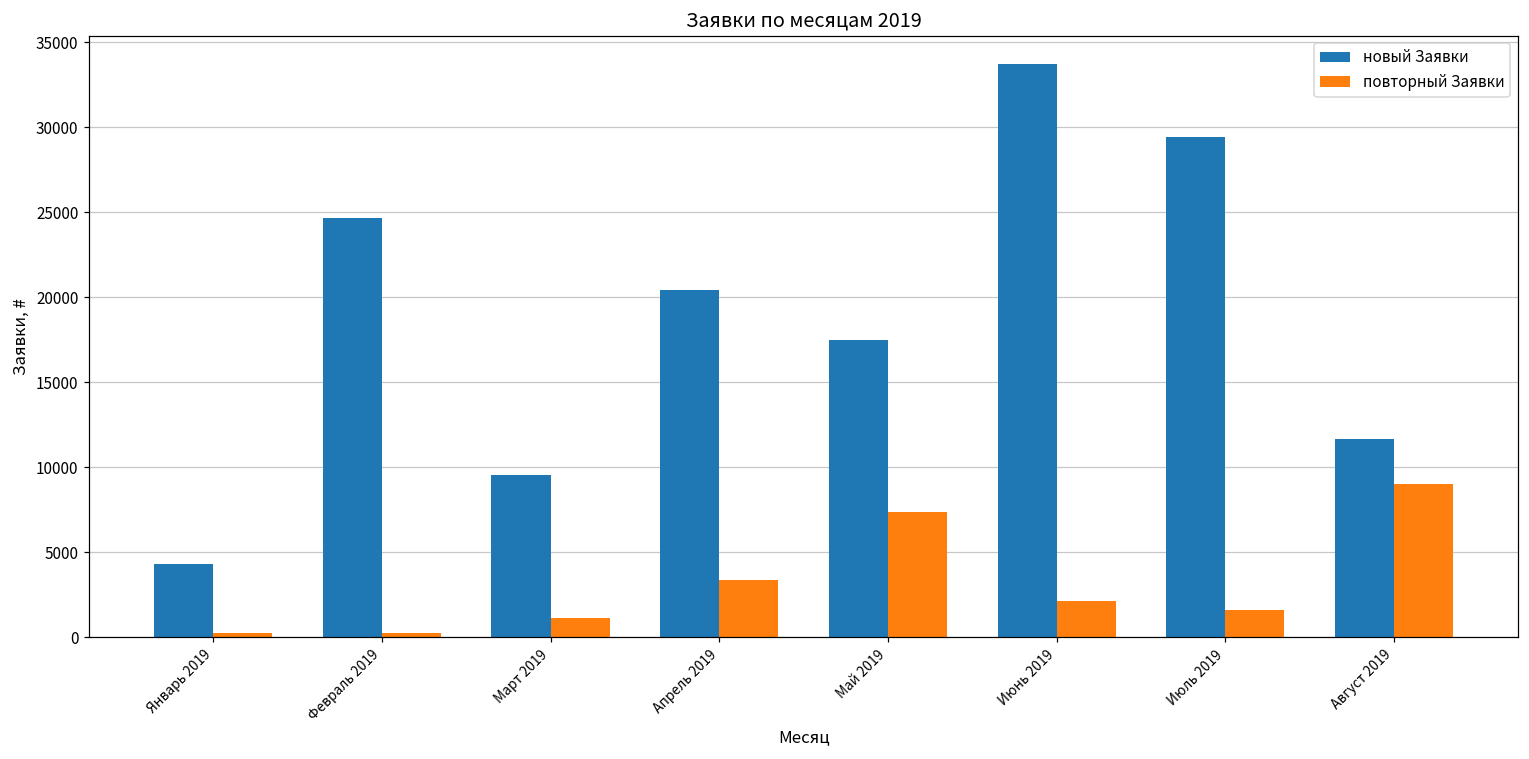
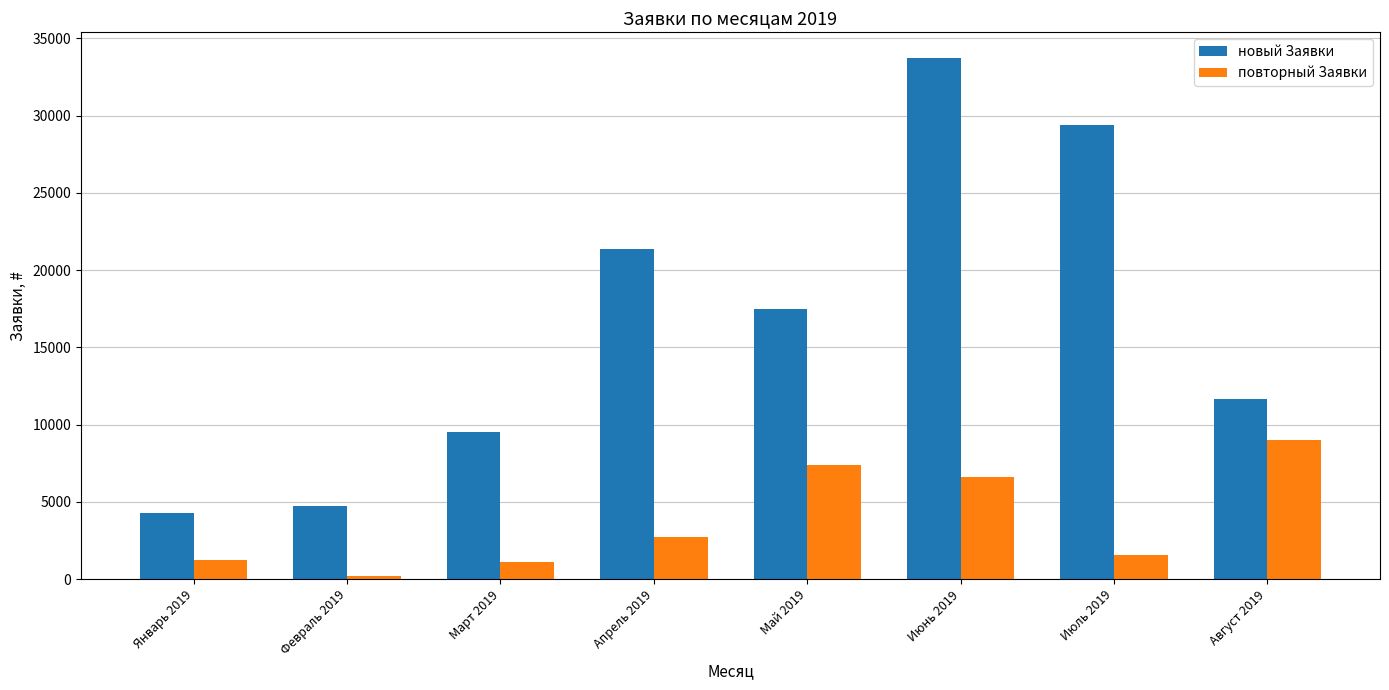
  {
    "новый Заявки": {
      "Январь 2019": 4300,
-     "Февраль 2019": 24700,
+     "Февраль 2019": 4700,
      "Март 2019": 9500,
-     "Апрель 2019": 20400,
+     "Апрель 2019": 21400,
      "Май 2019": 17500,
      "Июнь 2019": 33700,
      "Июль 2019": 29400,
      "Август 2019": 11600
    },
    "повторный Заявки": {
-     "Январь 2019": 200,
+     "Январь 2019": 1200,
      "Февраль 2019": 200,
      "Март 2019": 1100,
-     "Апрель 2019": 3400,
+     "Апрель 2019": 2800,
      "Май 2019": 7400,
-     "Июнь 2019": 2100,
+     "Июнь 2019": 6600,
      "Июль 2019": 1600,
      "Август 2019": 9000
    }
  }
